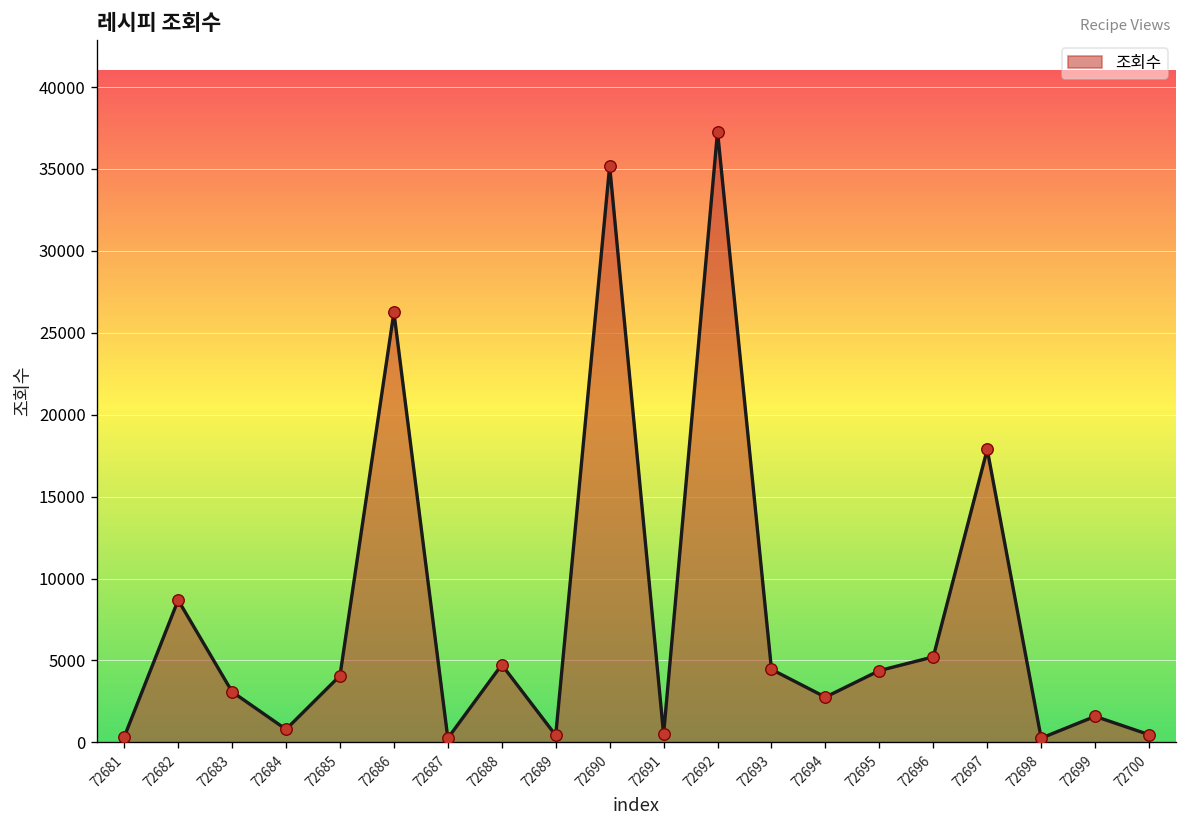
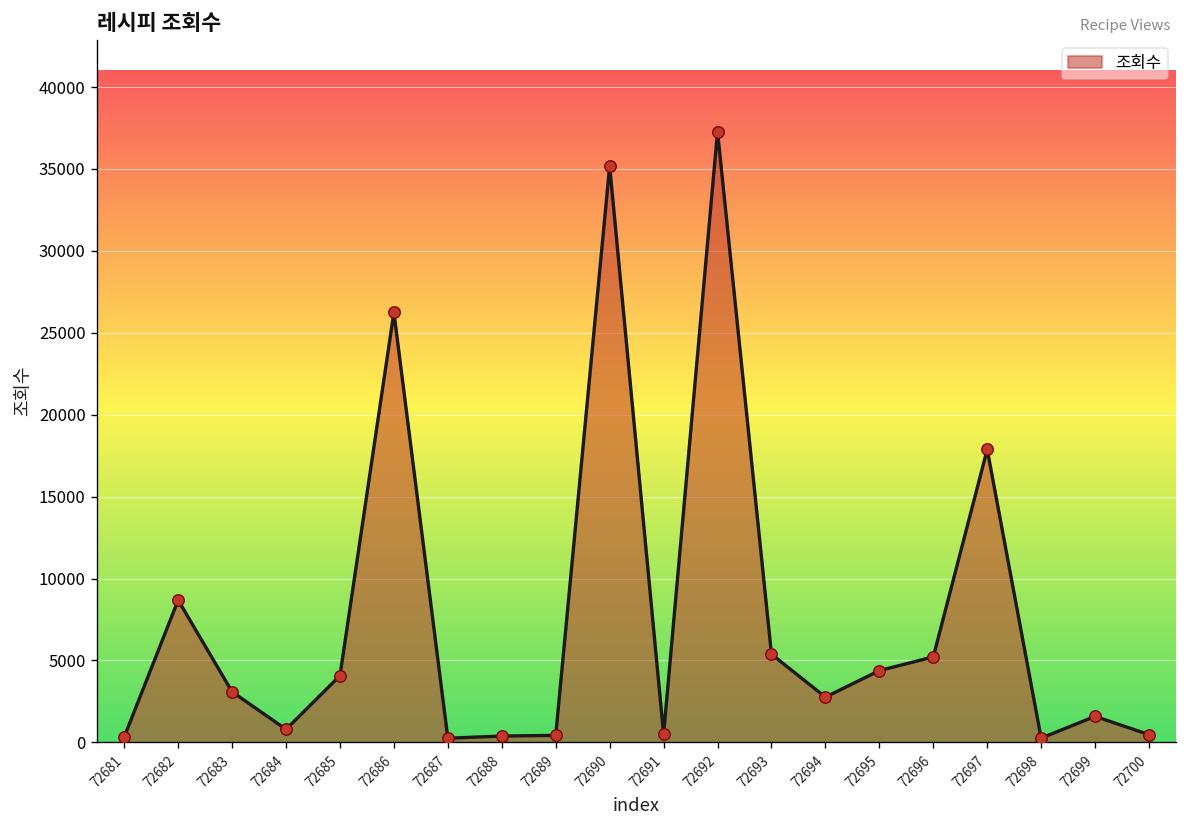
  {
    "72681": 300,
    "72682": 8700,
    "72683": 3100,
    "72684": 800,
    "72685": 4100,
    "72686": 26300,
    "72687": 300,
-   "72688": 4700,
+   "72688": 400,
    "72689": 400,
    "72690": 35200,
    "72691": 500,
    "72692": 37300,
-   "72693": 4500,
+   "72693": 5400,
    "72694": 2800,
    "72695": 4400,
    "72696": 5200,
    "72697": 17900,
    "72698": 300,
    "72699": 1600,
    "72700": 500
  }
